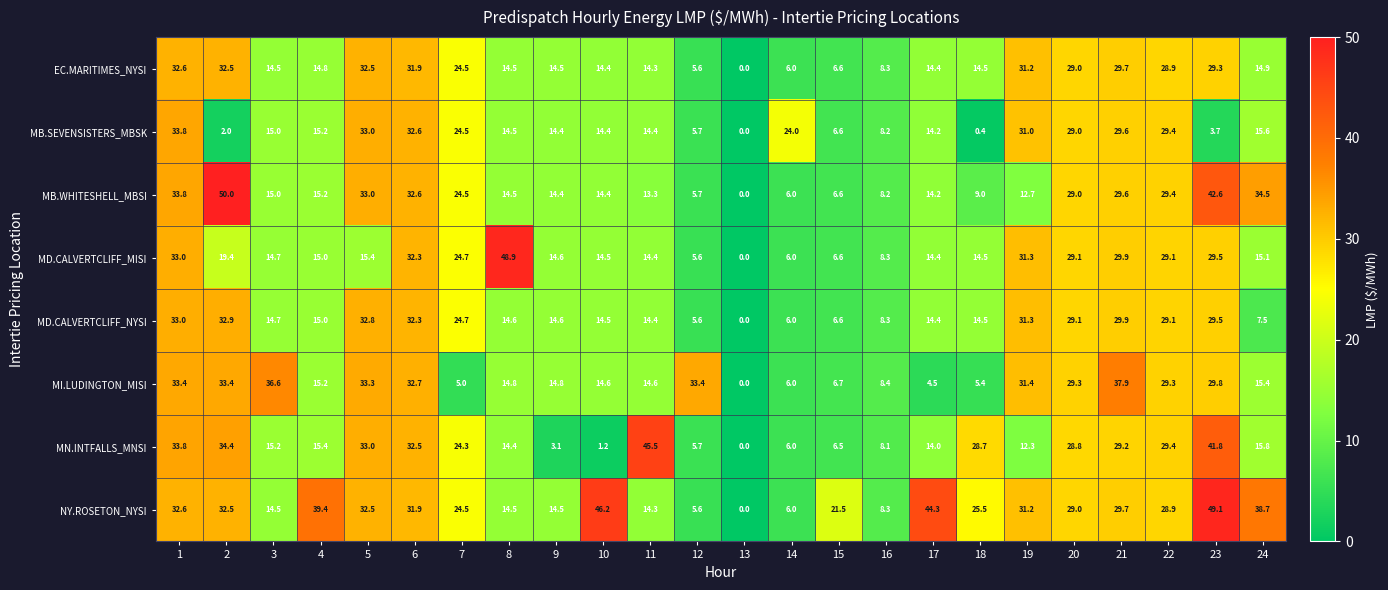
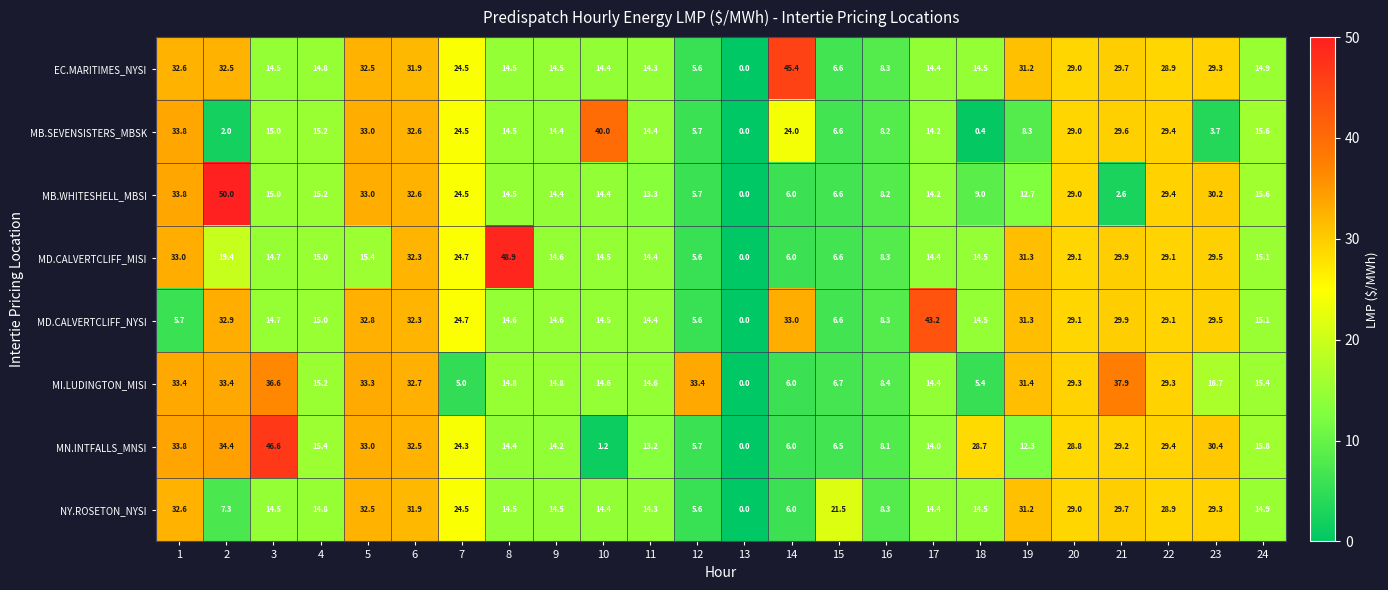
  {
    "EC.MARITIMES_NYSI": {
      "1": 32.6,
      "2": 32.5,
      "3": 14.5,
      "4": 14.8,
      "5": 32.5,
      "6": 31.9,
      "7": 24.5,
      "8": 14.5,
      "9": 14.5,
      "10": 14.4,
      "11": 14.3,
      "12": 5.6,
      "13": 0.0,
-     "14": 6.0,
+     "14": 45.4,
      "15": 6.6,
      "16": 8.3,
      "17": 14.4,
      "18": 14.5,
      "19": 31.2,
      "20": 29.0,
      "21": 29.7,
      "22": 28.9,
      "23": 29.3,
      "24": 14.9
    },
    "MB.SEVENSISTERS_MBSK": {
      "1": 33.8,
      "2": 2.0,
      "3": 15.0,
      "4": 15.2,
      "5": 33.0,
      "6": 32.6,
      "7": 24.5,
      "8": 14.5,
      "9": 14.4,
-     "10": 14.4,
+     "10": 40.0,
      "11": 14.4,
      "12": 5.7,
      "13": 0.0,
      "14": 24.0,
      "15": 6.6,
      "16": 8.2,
      "17": 14.2,
      "18": 0.4,
-     "19": 31.0,
+     "19": 8.3,
      "20": 29.0,
      "21": 29.6,
      "22": 29.4,
      "23": 3.7,
      "24": 15.6
    },
    "MB.WHITESHELL_MBSI": {
      "1": 33.8,
      "2": 50.0,
      "3": 15.0,
      "4": 15.2,
      "5": 33.0,
      "6": 32.6,
      "7": 24.5,
      "8": 14.5,
      "9": 14.4,
      "10": 14.4,
      "11": 13.3,
      "12": 5.7,
      "13": 0.0,
      "14": 6.0,
      "15": 6.6,
      "16": 8.2,
      "17": 14.2,
      "18": 9.0,
      "19": 12.7,
      "20": 29.0,
-     "21": 29.6,
+     "21": 2.6,
      "22": 29.4,
-     "23": 42.6,
-     "24": 34.5
+     "23": 30.2,
+     "24": 15.6
    },
    "MD.CALVERTCLIFF_MISI": {
      "1": 33.0,
      "2": 19.4,
      "3": 14.7,
      "4": 15.0,
      "5": 15.4,
      "6": 32.3,
      "7": 24.7,
      "8": 48.9,
      "9": 14.6,
      "10": 14.5,
      "11": 14.4,
      "12": 5.6,
      "13": 0.0,
      "14": 6.0,
      "15": 6.6,
      "16": 8.3,
      "17": 14.4,
      "18": 14.5,
      "19": 31.3,
      "20": 29.1,
      "21": 29.9,
      "22": 29.1,
      "23": 29.5,
      "24": 15.1
    },
    "MD.CALVERTCLIFF_NYSI": {
-     "1": 33.0,
+     "1": 5.7,
      "2": 32.9,
      "3": 14.7,
      "4": 15.0,
      "5": 32.8,
      "6": 32.3,
      "7": 24.7,
      "8": 14.6,
      "9": 14.6,
      "10": 14.5,
      "11": 14.4,
      "12": 5.6,
      "13": 0.0,
-     "14": 6.0,
+     "14": 33.0,
      "15": 6.6,
      "16": 8.3,
-     "17": 14.4,
+     "17": 43.2,
      "18": 14.5,
      "19": 31.3,
      "20": 29.1,
      "21": 29.9,
      "22": 29.1,
      "23": 29.5,
-     "24": 7.5
+     "24": 15.1
    },
    "MI.LUDINGTON_MISI": {
      "1": 33.4,
      "2": 33.4,
      "3": 36.6,
      "4": 15.2,
      "5": 33.3,
      "6": 32.7,
      "7": 5.0,
      "8": 14.8,
      "9": 14.8,
      "10": 14.6,
      "11": 14.6,
      "12": 33.4,
      "13": 0.0,
      "14": 6.0,
      "15": 6.7,
      "16": 8.4,
-     "17": 4.5,
+     "17": 14.4,
      "18": 5.4,
      "19": 31.4,
      "20": 29.3,
      "21": 37.9,
      "22": 29.3,
-     "23": 29.8,
+     "23": 16.7,
      "24": 15.4
    },
    "MN.INTFALLS_MNSI": {
      "1": 33.8,
      "2": 34.4,
-     "3": 15.2,
+     "3": 46.6,
      "4": 15.4,
      "5": 33.0,
      "6": 32.5,
      "7": 24.3,
      "8": 14.4,
-     "9": 3.1,
+     "9": 14.2,
      "10": 1.2,
-     "11": 45.5,
+     "11": 13.2,
      "12": 5.7,
      "13": 0.0,
      "14": 6.0,
      "15": 6.5,
      "16": 8.1,
      "17": 14.0,
      "18": 28.7,
      "19": 12.3,
      "20": 28.8,
      "21": 29.2,
      "22": 29.4,
-     "23": 41.8,
+     "23": 30.4,
      "24": 15.8
    },
    "NY.ROSETON_NYSI": {
      "1": 32.6,
-     "2": 32.5,
+     "2": 7.3,
      "3": 14.5,
-     "4": 39.4,
+     "4": 14.8,
      "5": 32.5,
      "6": 31.9,
      "7": 24.5,
      "8": 14.5,
      "9": 14.5,
-     "10": 46.2,
+     "10": 14.4,
      "11": 14.3,
      "12": 5.6,
      "13": 0.0,
      "14": 6.0,
      "15": 21.5,
      "16": 8.3,
-     "17": 44.3,
-     "18": 25.5,
+     "17": 14.4,
+     "18": 14.5,
      "19": 31.2,
      "20": 29.0,
      "21": 29.7,
      "22": 28.9,
-     "23": 49.1,
-     "24": 38.7
+     "23": 29.3,
+     "24": 14.9
    }
  }
